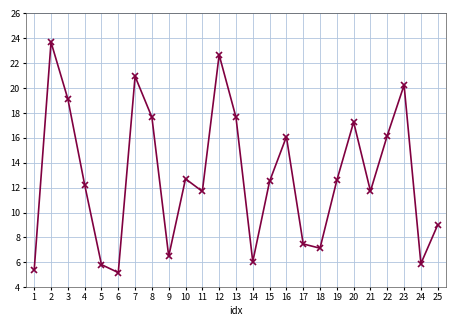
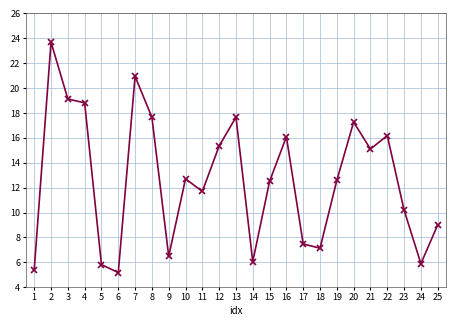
  {
    "1": 5.4,
    "2": 23.7,
    "3": 19.1,
-   "4": 12.2,
+   "4": 18.8,
    "5": 5.8,
    "6": 5.2,
    "7": 20.9,
    "8": 17.7,
    "9": 6.5,
    "10": 12.7,
    "11": 11.7,
-   "12": 22.7,
+   "12": 15.4,
    "13": 17.7,
    "14": 6.1,
    "15": 12.5,
    "16": 16.1,
    "17": 7.5,
    "18": 7.1,
    "19": 12.6,
    "20": 17.3,
-   "21": 11.7,
+   "21": 15.1,
    "22": 16.2,
-   "23": 20.2,
+   "23": 10.2,
    "24": 5.9,
    "25": 9.0
  }
